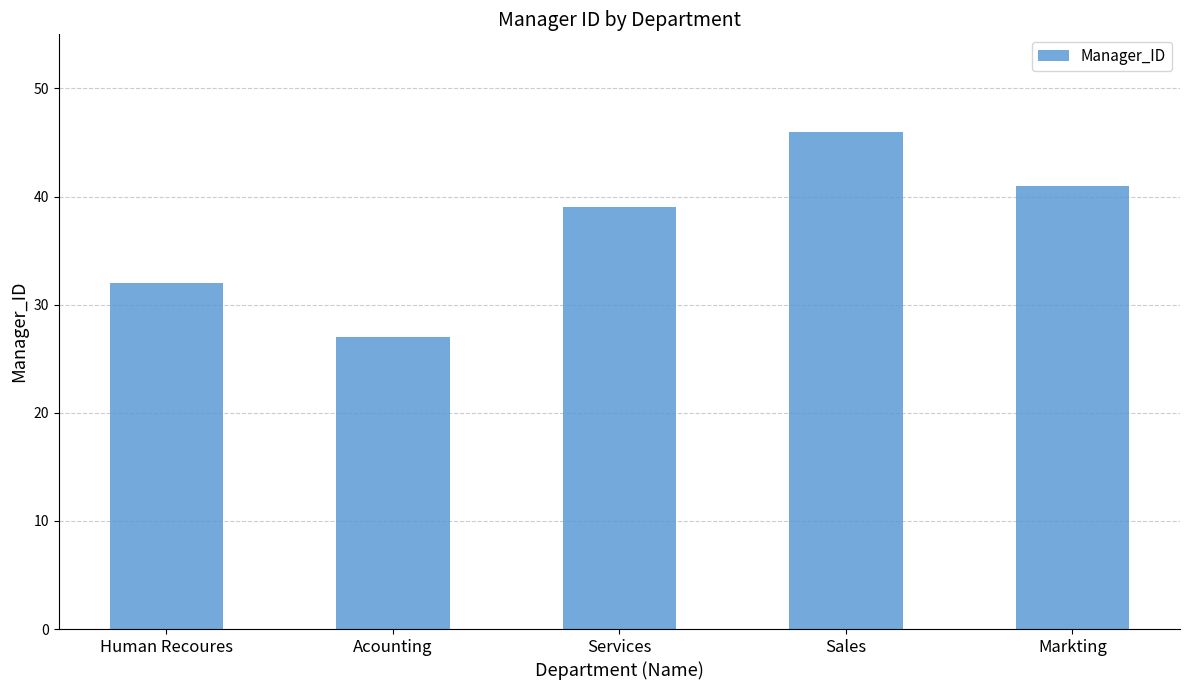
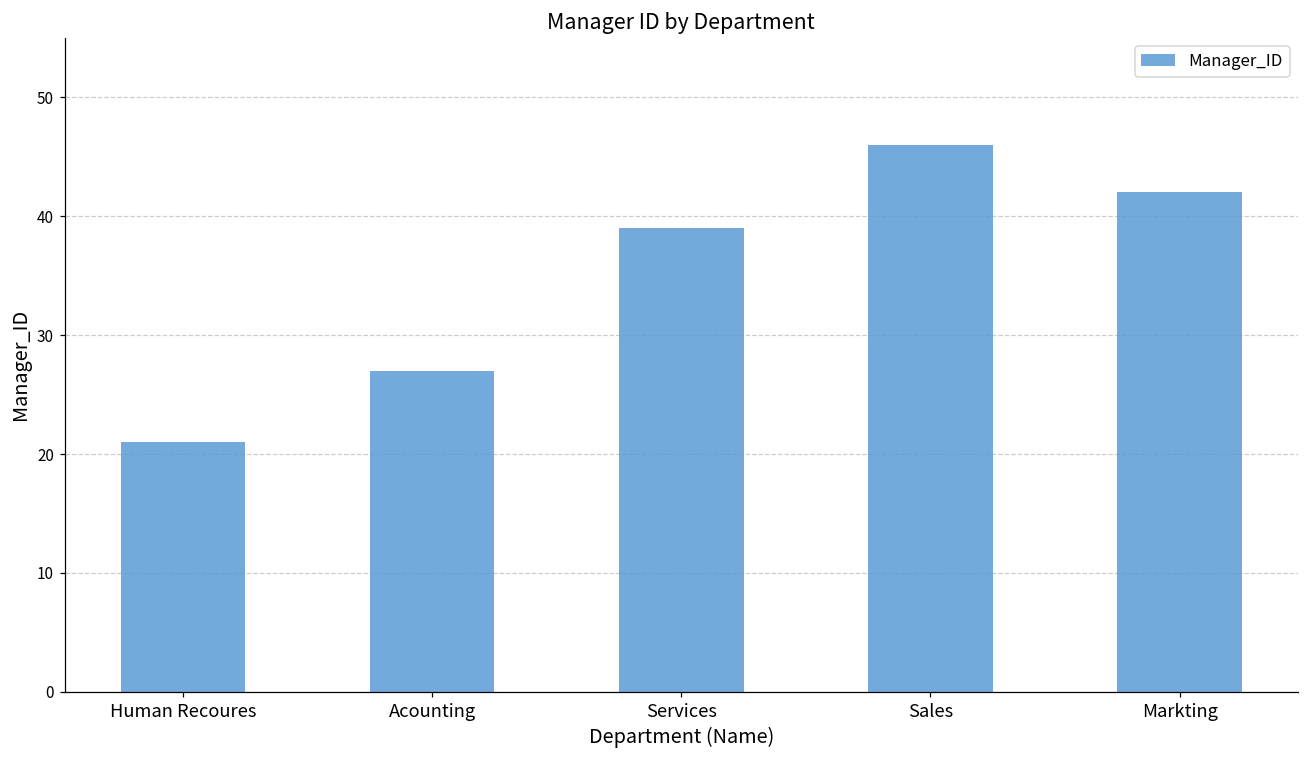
  {
-   "Human Recoures": 32,
+   "Human Recoures": 21,
    "Acounting": 27,
    "Services": 39,
    "Sales": 46,
-   "Markting": 41
+   "Markting": 42
  }
